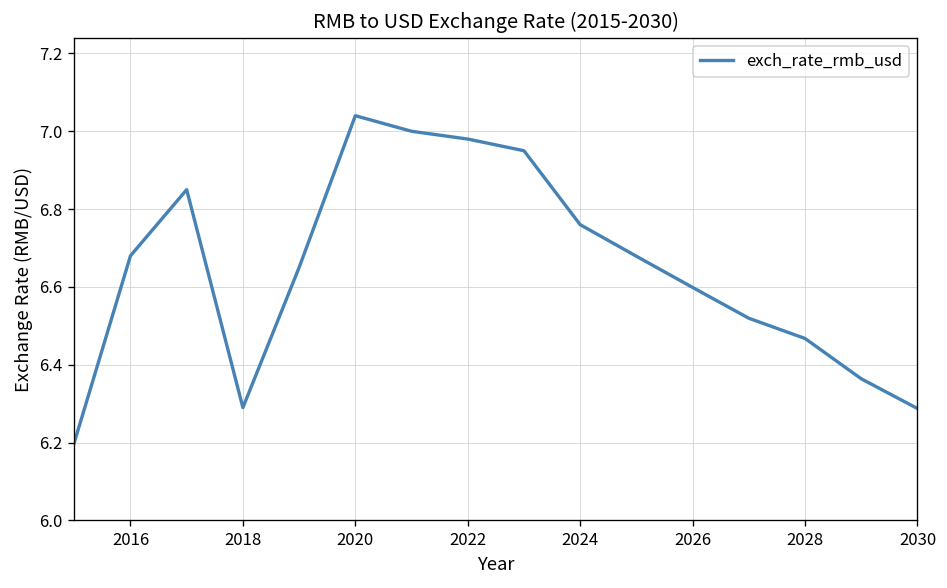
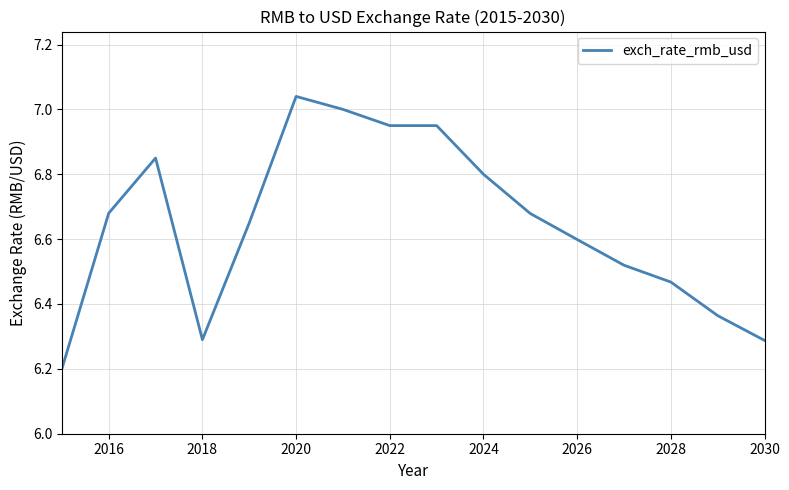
  {
    "2016": 6.68,
    "2018": 6.29,
    "2020": 7.04,
-   "2022": 6.98,
-   "2024": 6.76,
+   "2022": 6.95,
+   "2024": 6.80,
    "2026": 6.60,
    "2028": 6.47,
    "2030": 6.29
  }
